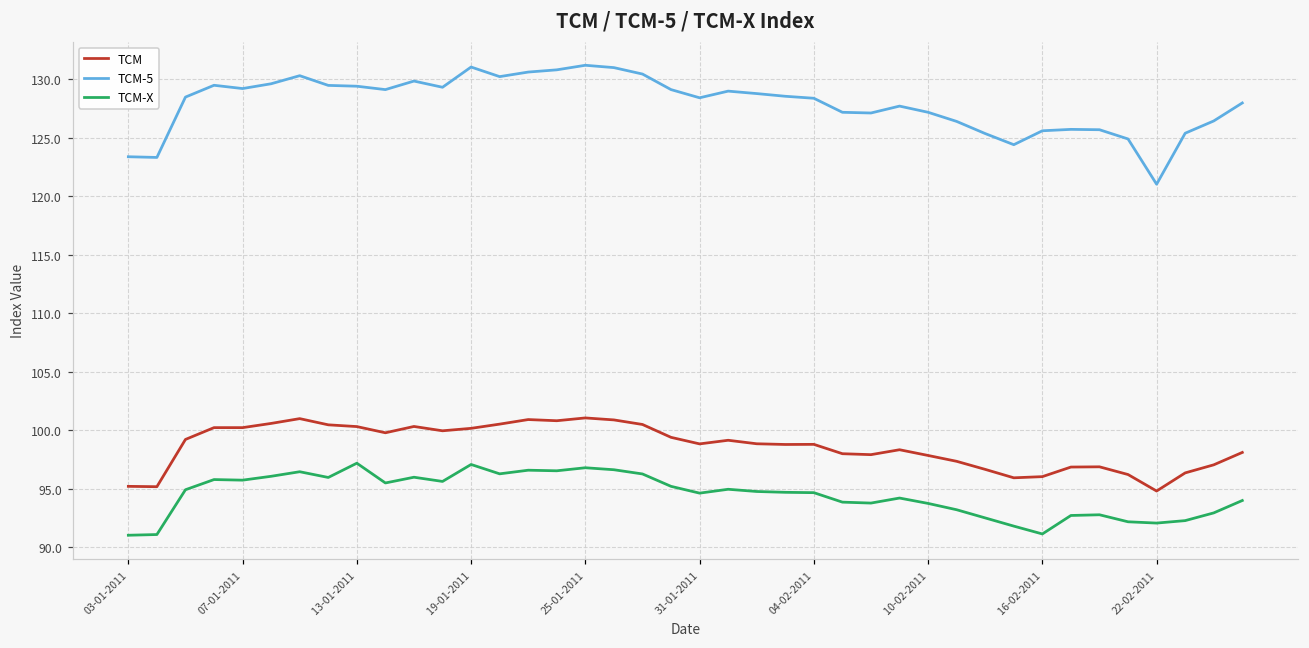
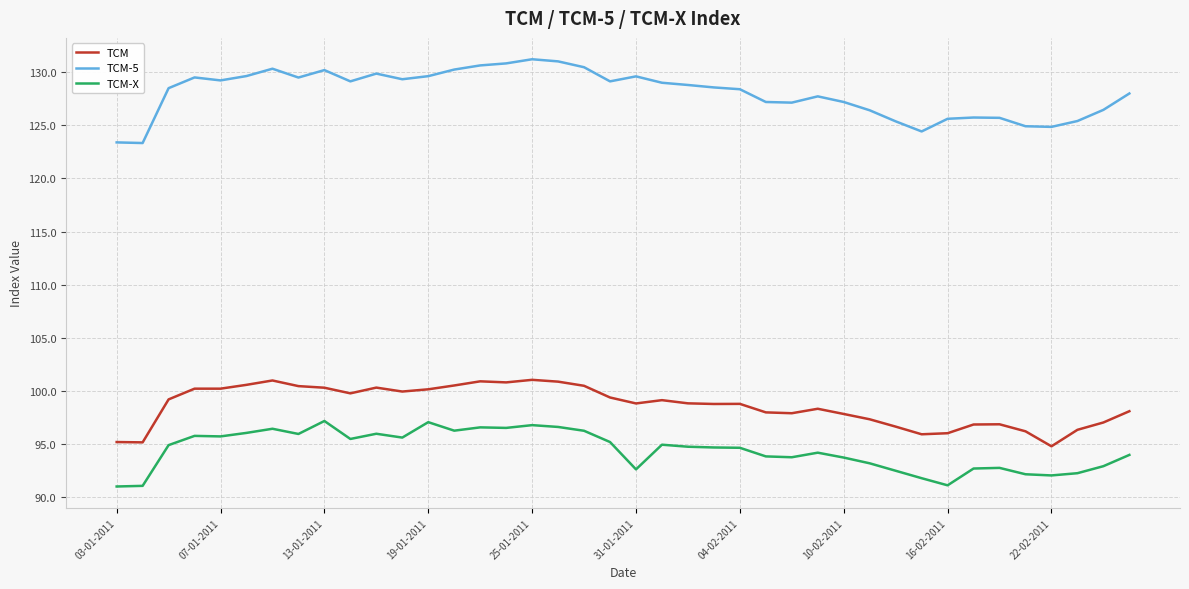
  {
    "TCM": {
      "03-01-2011": 95.2,
      "07-01-2011": 100.2,
      "13-01-2011": 100.3,
      "19-01-2011": 100.2,
      "25-01-2011": 101.1,
      "31-01-2011": 98.8,
      "04-02-2011": 98.8,
      "10-02-2011": 97.8,
      "16-02-2011": 96.0,
      "22-02-2011": 94.8
    },
    "TCM-5": {
      "03-01-2011": 123.4,
      "07-01-2011": 129.2,
-     "13-01-2011": 129.4,
-     "19-01-2011": 131.1,
+     "13-01-2011": 130.2,
+     "19-01-2011": 129.6,
      "25-01-2011": 131.2,
-     "31-01-2011": 128.4,
+     "31-01-2011": 129.6,
      "04-02-2011": 128.4,
      "10-02-2011": 127.2,
      "16-02-2011": 125.6,
-     "22-02-2011": 121.0
+     "22-02-2011": 124.8
    },
    "TCM-X": {
      "03-01-2011": 91.0,
      "07-01-2011": 95.7,
      "13-01-2011": 97.2,
      "19-01-2011": 97.1,
      "25-01-2011": 96.8,
-     "31-01-2011": 94.6,
+     "31-01-2011": 92.6,
      "04-02-2011": 94.7,
      "10-02-2011": 93.7,
      "16-02-2011": 91.1,
      "22-02-2011": 92.1
    }
  }
